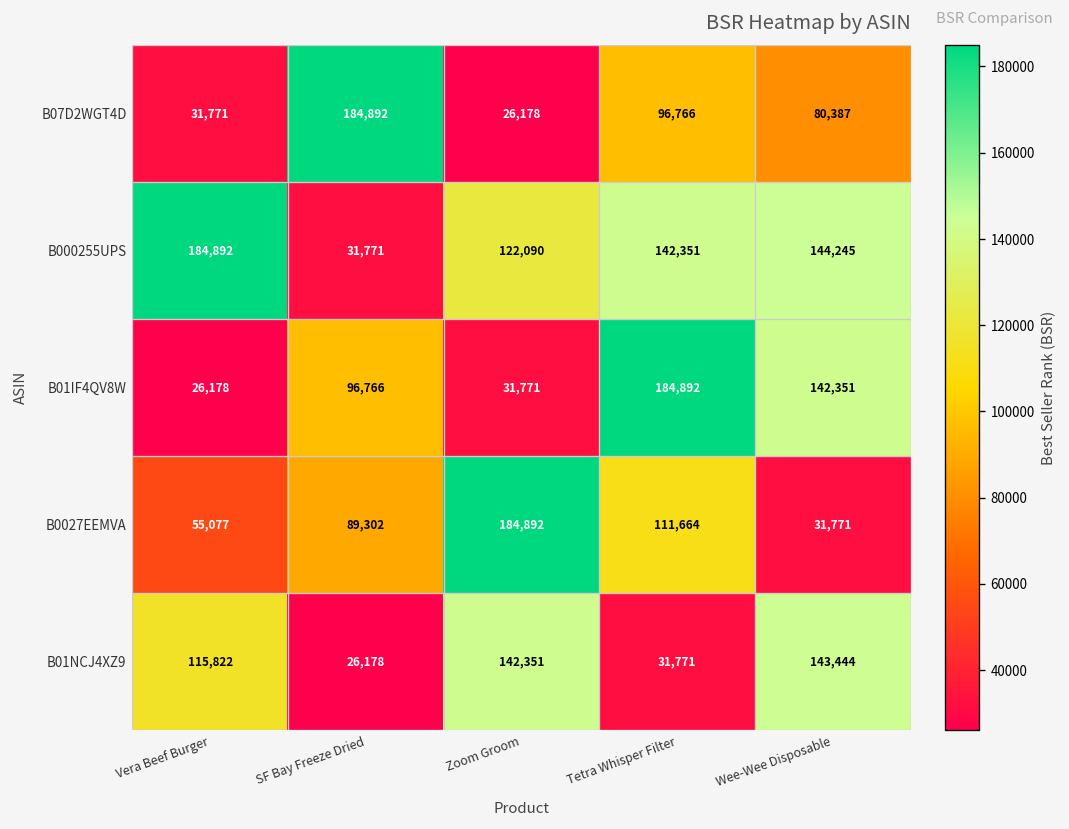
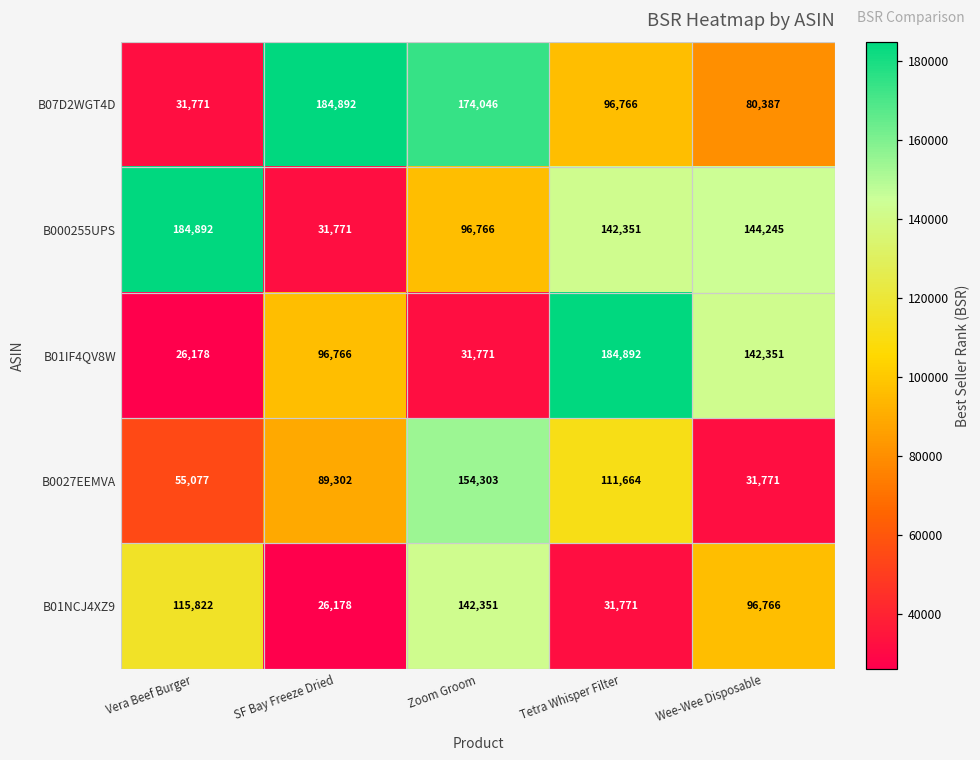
  {
    "B07D2WGT4D": {
      "Vera Beef Burger": "31,771",
      "SF Bay Freeze Dried": "184,892",
-     "Zoom Groom": "26,178",
+     "Zoom Groom": "174,046",
      "Tetra Whisper Filter": "96,766",
      "Wee-Wee Disposable": "80,387"
    },
    "B000255UPS": {
      "Vera Beef Burger": "184,892",
      "SF Bay Freeze Dried": "31,771",
-     "Zoom Groom": "122,090",
+     "Zoom Groom": "96,766",
      "Tetra Whisper Filter": "142,351",
      "Wee-Wee Disposable": "144,245"
    },
    "B01IF4QV8W": {
      "Vera Beef Burger": "26,178",
      "SF Bay Freeze Dried": "96,766",
      "Zoom Groom": "31,771",
      "Tetra Whisper Filter": "184,892",
      "Wee-Wee Disposable": "142,351"
    },
    "B0027EEMVA": {
      "Vera Beef Burger": "55,077",
      "SF Bay Freeze Dried": "89,302",
-     "Zoom Groom": "184,892",
+     "Zoom Groom": "154,303",
      "Tetra Whisper Filter": "111,664",
      "Wee-Wee Disposable": "31,771"
    },
    "B01NCJ4XZ9": {
      "Vera Beef Burger": "115,822",
      "SF Bay Freeze Dried": "26,178",
      "Zoom Groom": "142,351",
      "Tetra Whisper Filter": "31,771",
-     "Wee-Wee Disposable": "143,444"
+     "Wee-Wee Disposable": "96,766"
    }
  }
